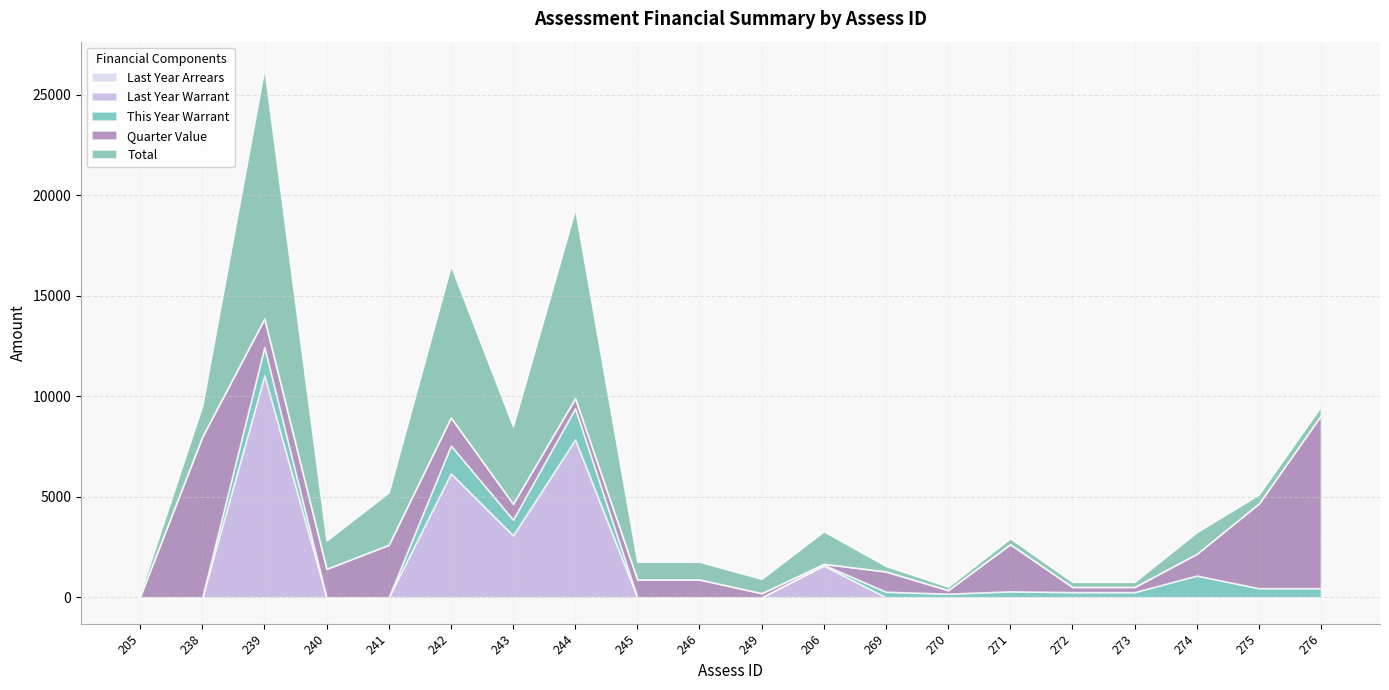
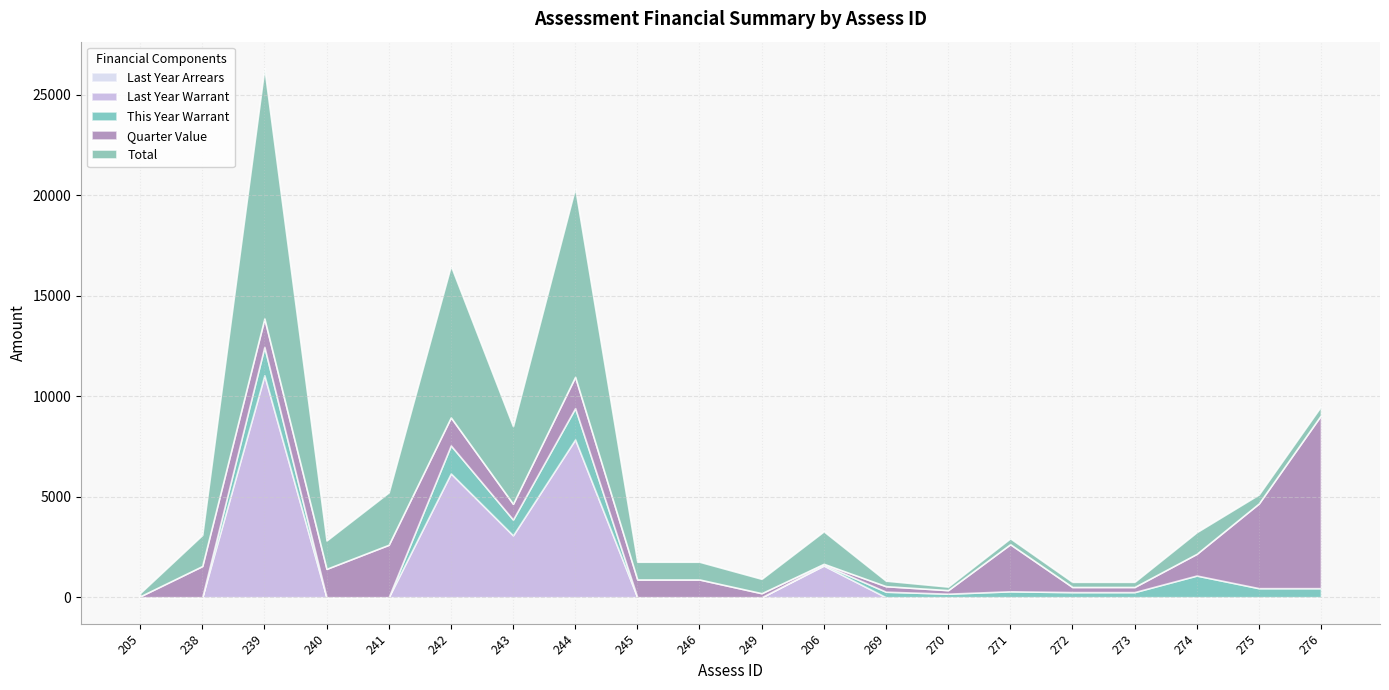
  {
    "Quarter Value": {
-     "238": 8000,
+     "238": 1500,
      "239": 1400,
      "240": 1400,
      "241": 2600,
      "242": 1400,
      "243": 800,
-     "244": 500,
+     "244": 1600,
      "245": 900,
      "246": 900,
      "249": 200,
-     "269": 1000,
+     "269": 300,
      "270": 200,
      "271": 2300,
      "272": 300,
      "273": 300,
      "274": 1100,
      "275": 4200,
      "276": 8600
    }
  }
